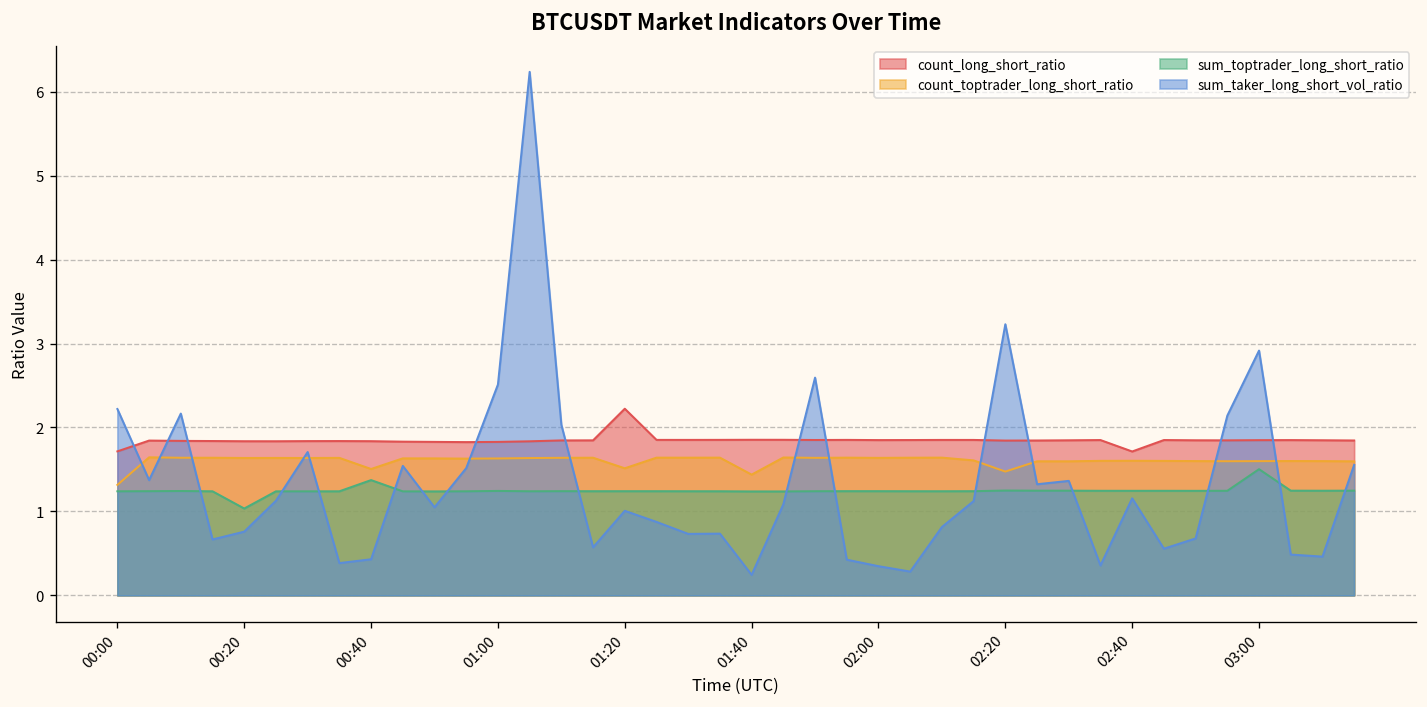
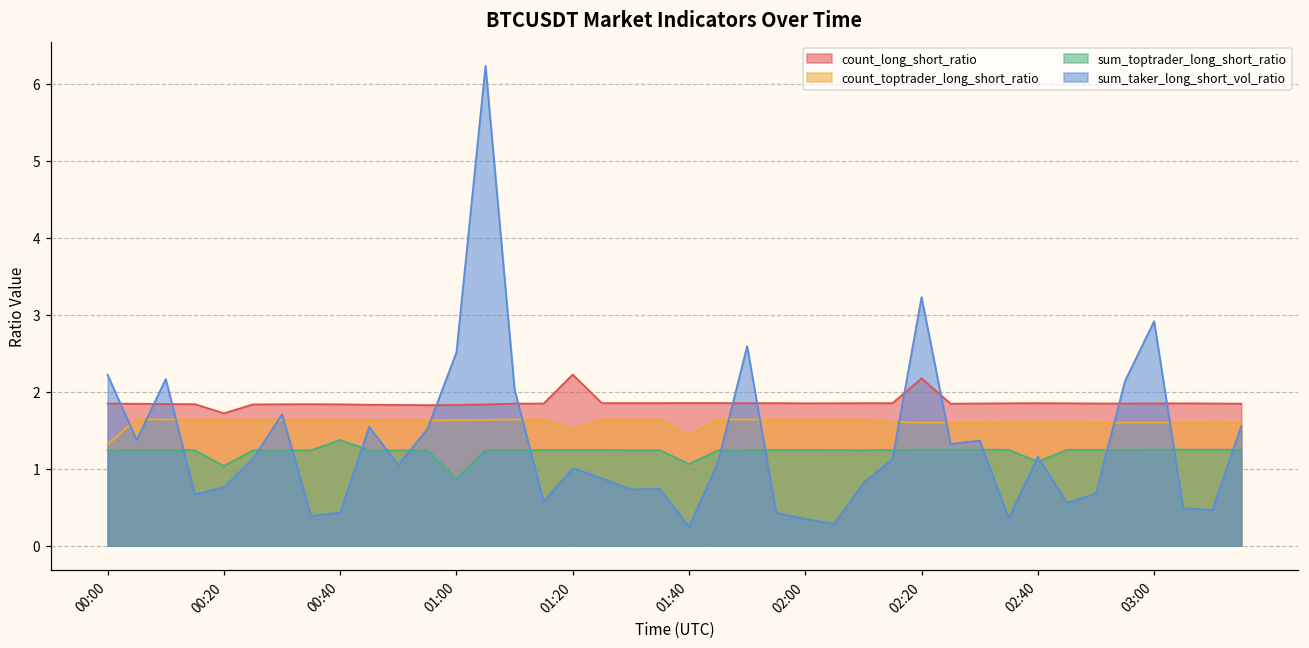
  {
    "count_long_short_ratio": {
-     "00:00": 1.7,
-     "00:20": 1.8,
+     "00:00": 1.8,
+     "00:20": 1.7,
      "00:40": 1.8,
      "01:00": 1.8,
      "01:20": 2.2,
      "01:40": 1.9,
      "02:00": 1.8,
-     "02:20": 1.8,
-     "02:40": 1.7,
+     "02:20": 2.2,
+     "02:40": 1.9,
      "03:00": 1.8
    },
    "count_toptrader_long_short_ratio": {
      "00:00": 1.3,
      "00:20": 1.6,
-     "00:40": 1.5,
+     "00:40": 1.6,
      "01:00": 1.6,
      "01:20": 1.5,
      "01:40": 1.4,
      "02:00": 1.6,
-     "02:20": 1.5,
+     "02:20": 1.6,
      "02:40": 1.6,
      "03:00": 1.6
    },
    "sum_toptrader_long_short_ratio": {
      "00:00": 1.2,
      "00:20": 1.0,
      "00:40": 1.4,
-     "01:00": 1.2,
+     "01:00": 0.9,
      "01:20": 1.2,
-     "01:40": 1.2,
+     "01:40": 1.1,
      "02:00": 1.2,
      "02:20": 1.2,
-     "02:40": 1.2,
-     "03:00": 1.5
+     "02:40": 1.1,
+     "03:00": 1.2
    },
    "sum_taker_long_short_vol_ratio": {
      "00:00": 2.2,
      "00:20": 0.8,
      "00:40": 0.4,
      "01:00": 2.5,
      "01:20": 1.0,
      "01:40": 0.2,
      "02:00": 0.3,
      "02:20": 3.2,
      "02:40": 1.2,
      "03:00": 2.9
    }
  }
